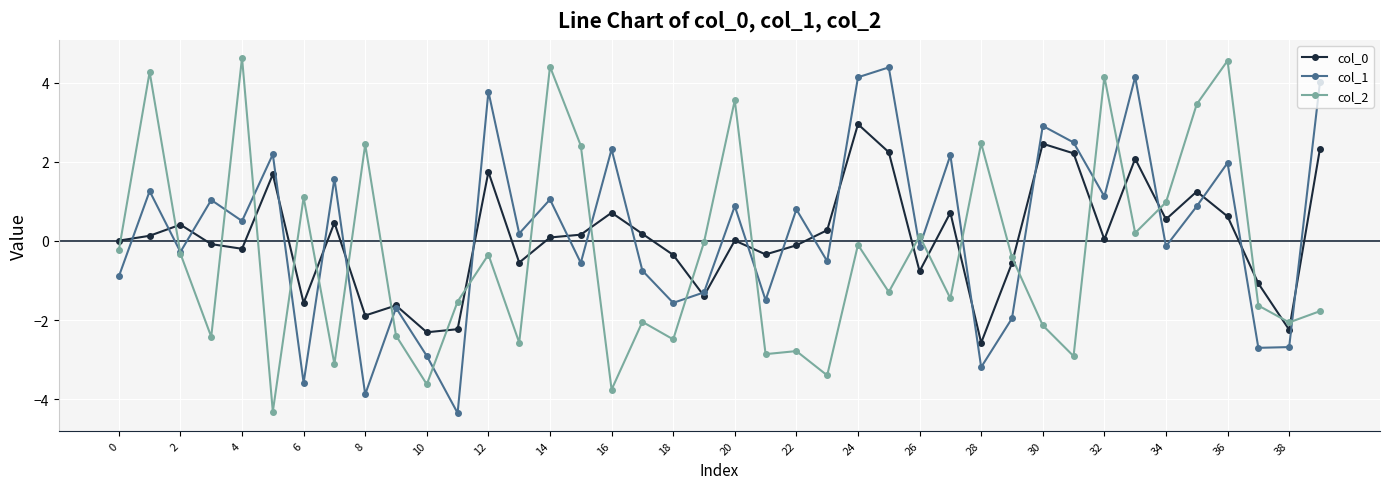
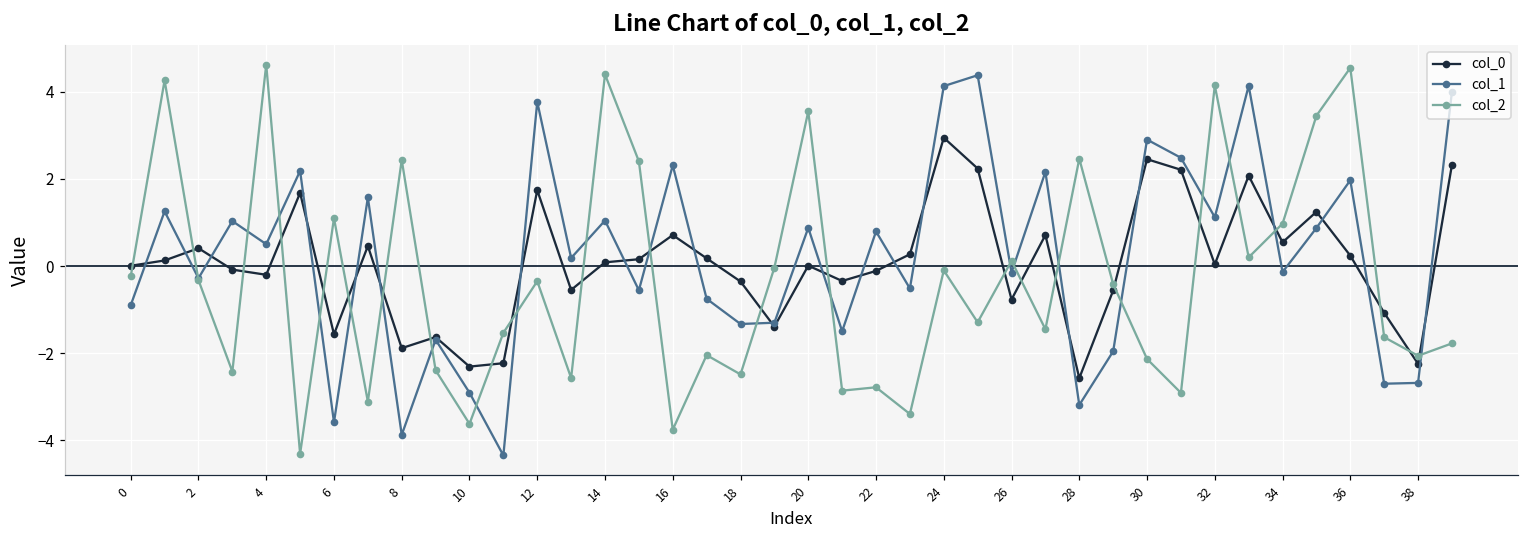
  {
    "col_0": {
      "0": 0.0,
      "2": 0.4,
      "4": -0.2,
      "6": -1.6,
      "8": -1.9,
      "10": -2.3,
      "12": 1.7,
      "14": 0.1,
      "16": 0.7,
      "18": -0.4,
      "20": 0.0,
      "22": -0.1,
      "24": 2.9,
      "26": -0.8,
      "28": -2.6,
      "30": 2.5,
      "32": 0.0,
      "34": 0.5,
-     "36": 0.6,
+     "36": 0.2,
      "38": -2.2
    },
    "col_1": {
      "0": -0.9,
      "4": 0.5,
      "6": -3.6,
      "8": -3.9,
      "10": -2.9,
      "12": 3.8,
      "14": 1.0,
      "16": 2.3,
-     "18": -1.6,
+     "18": -1.3,
      "20": 0.9,
      "22": 0.8,
      "24": 4.1,
      "26": -0.1,
      "28": -3.2,
      "30": 2.9,
      "32": 1.1,
      "34": -0.1,
      "36": 2.0,
      "38": -2.7
    },
    "col_2": {
      "0": -0.2,
      "4": 4.6,
      "6": 1.1,
      "8": 2.4,
      "10": -3.6,
      "12": -0.3,
      "14": 4.4,
      "16": -3.8,
      "18": -2.5,
      "20": 3.6,
      "22": -2.8,
      "24": -0.1,
      "26": 0.1,
      "28": 2.5,
      "30": -2.1,
      "32": 4.1,
      "34": 1.0,
      "36": 4.6,
      "38": -2.1
    }
  }
